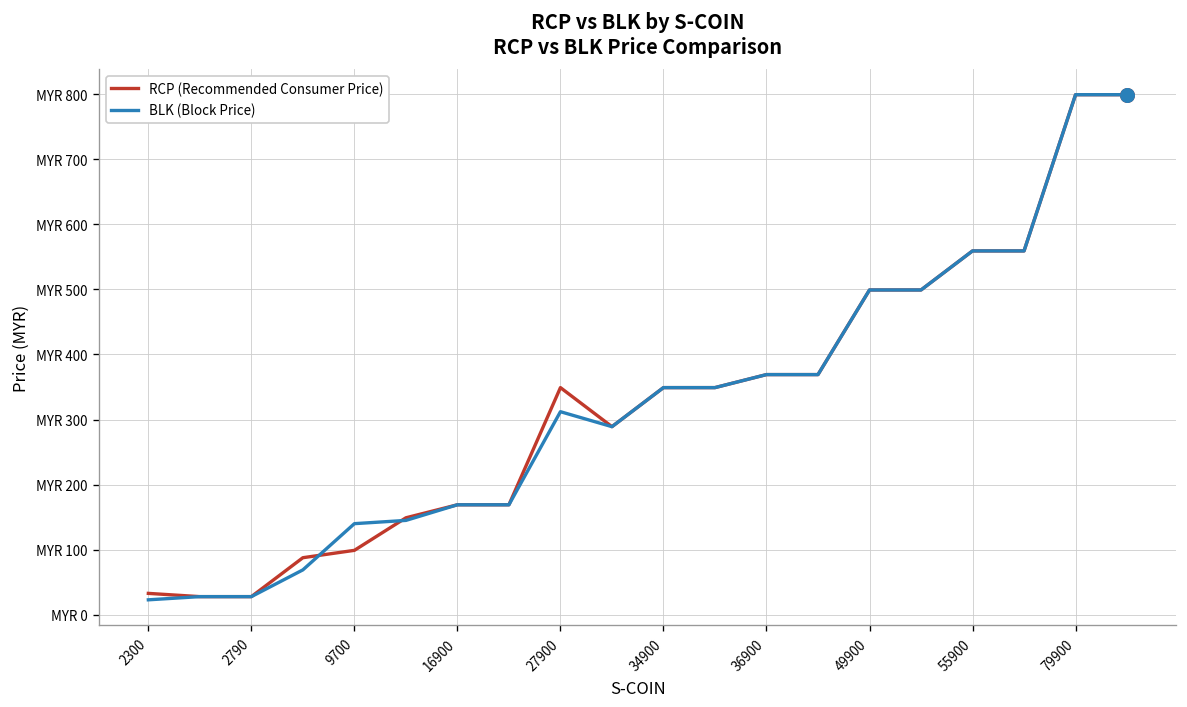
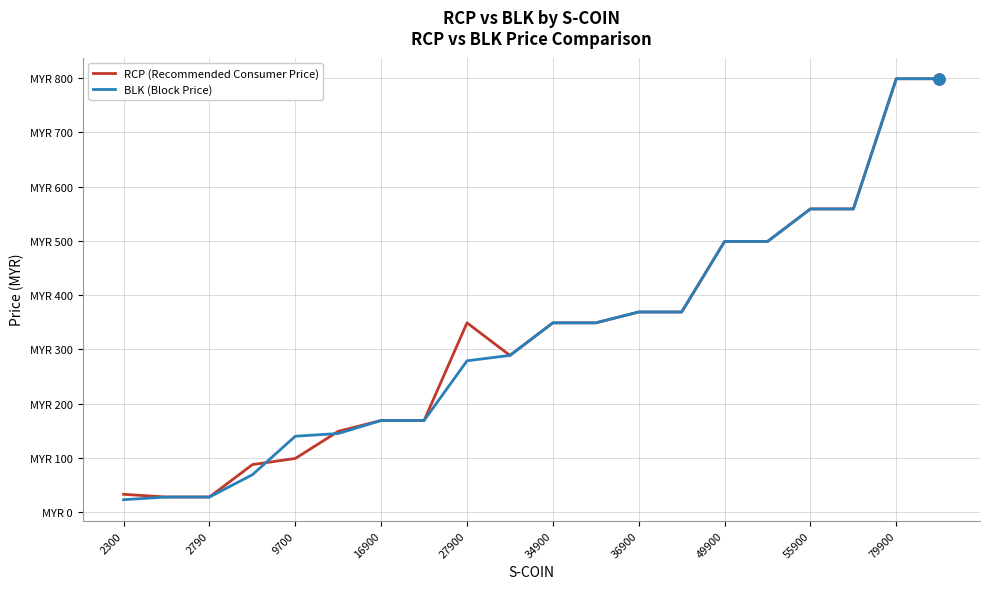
  {
    "BLK (Block Price)": {
      "2300": "MYR 20",
      "9700": "MYR 140",
-     "27900": "MYR 310"
+     "27900": "MYR 280"
    }
  }
